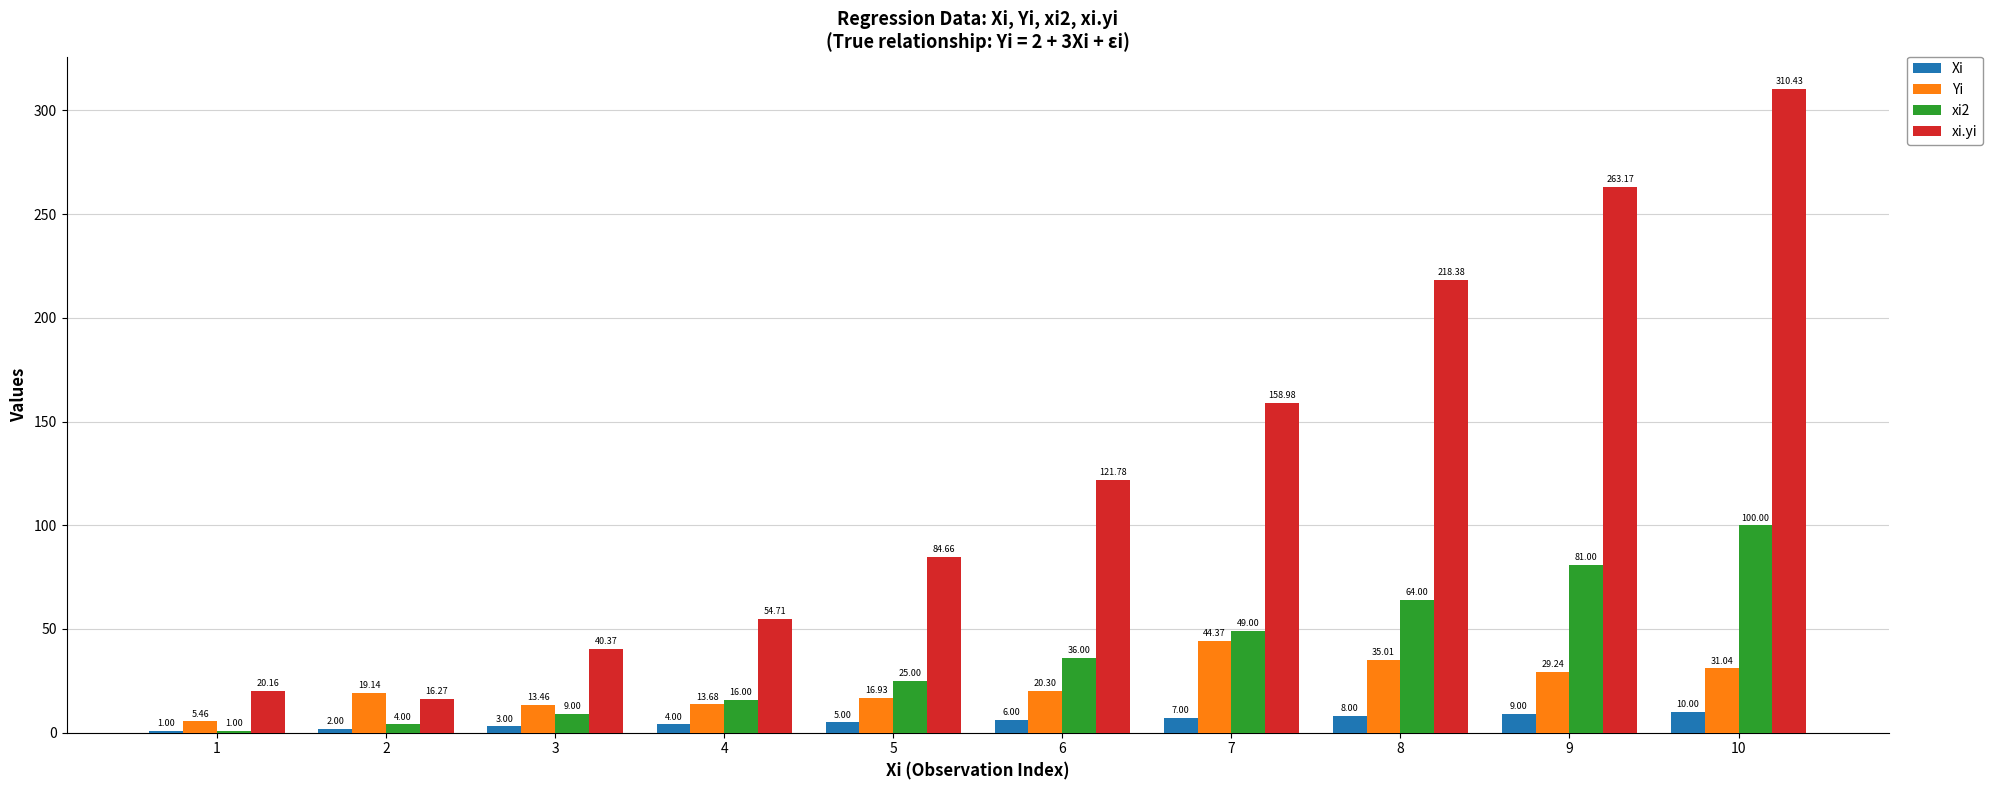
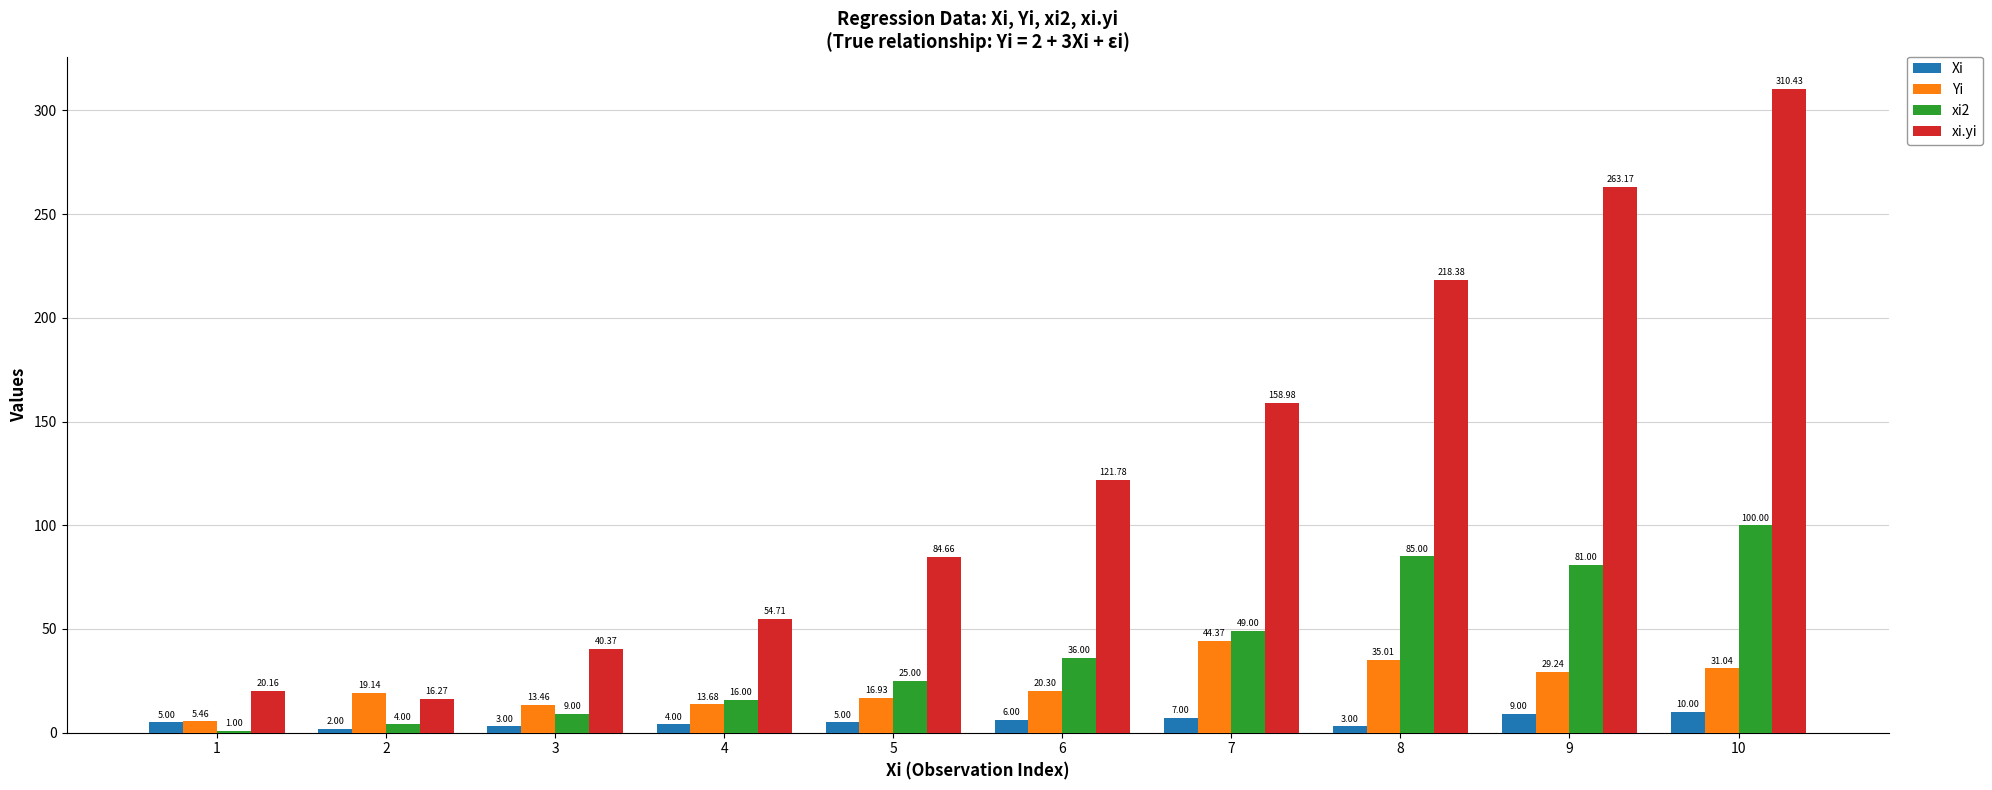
  {
    "Xi": {
-     "1": 1.00,
+     "1": 5.00,
      "2": 2.00,
      "3": 3.00,
      "4": 4.00,
      "5": 5.00,
      "6": 6.00,
      "7": 7.00,
-     "8": 8.00,
+     "8": 3.00,
      "9": 9.00,
      "10": 10.00
    },
    "Yi": {
      "1": 5.46,
      "2": 19.14,
      "3": 13.46,
      "4": 13.68,
      "5": 16.93,
      "6": 20.30,
      "7": 44.37,
      "8": 35.01,
      "9": 29.24,
      "10": 31.04
    },
    "xi2": {
      "1": 1.00,
      "2": 4.00,
      "3": 9.00,
      "4": 16.00,
      "5": 25.00,
      "6": 36.00,
      "7": 49.00,
-     "8": 64.00,
+     "8": 85.00,
      "9": 81.00,
      "10": 100.00
    },
    "xi.yi": {
      "1": 20.16,
      "2": 16.27,
      "3": 40.37,
      "4": 54.71,
      "5": 84.66,
      "6": 121.78,
      "7": 158.98,
      "8": 218.38,
      "9": 263.17,
      "10": 310.43
    }
  }
